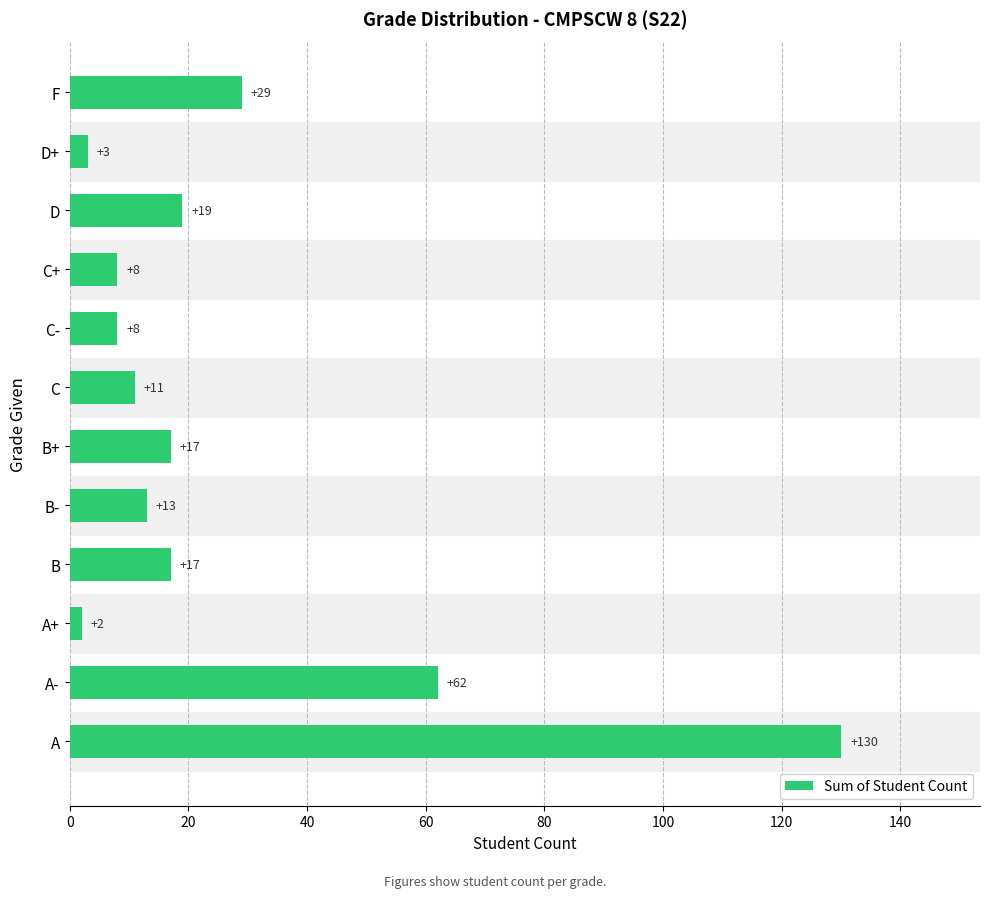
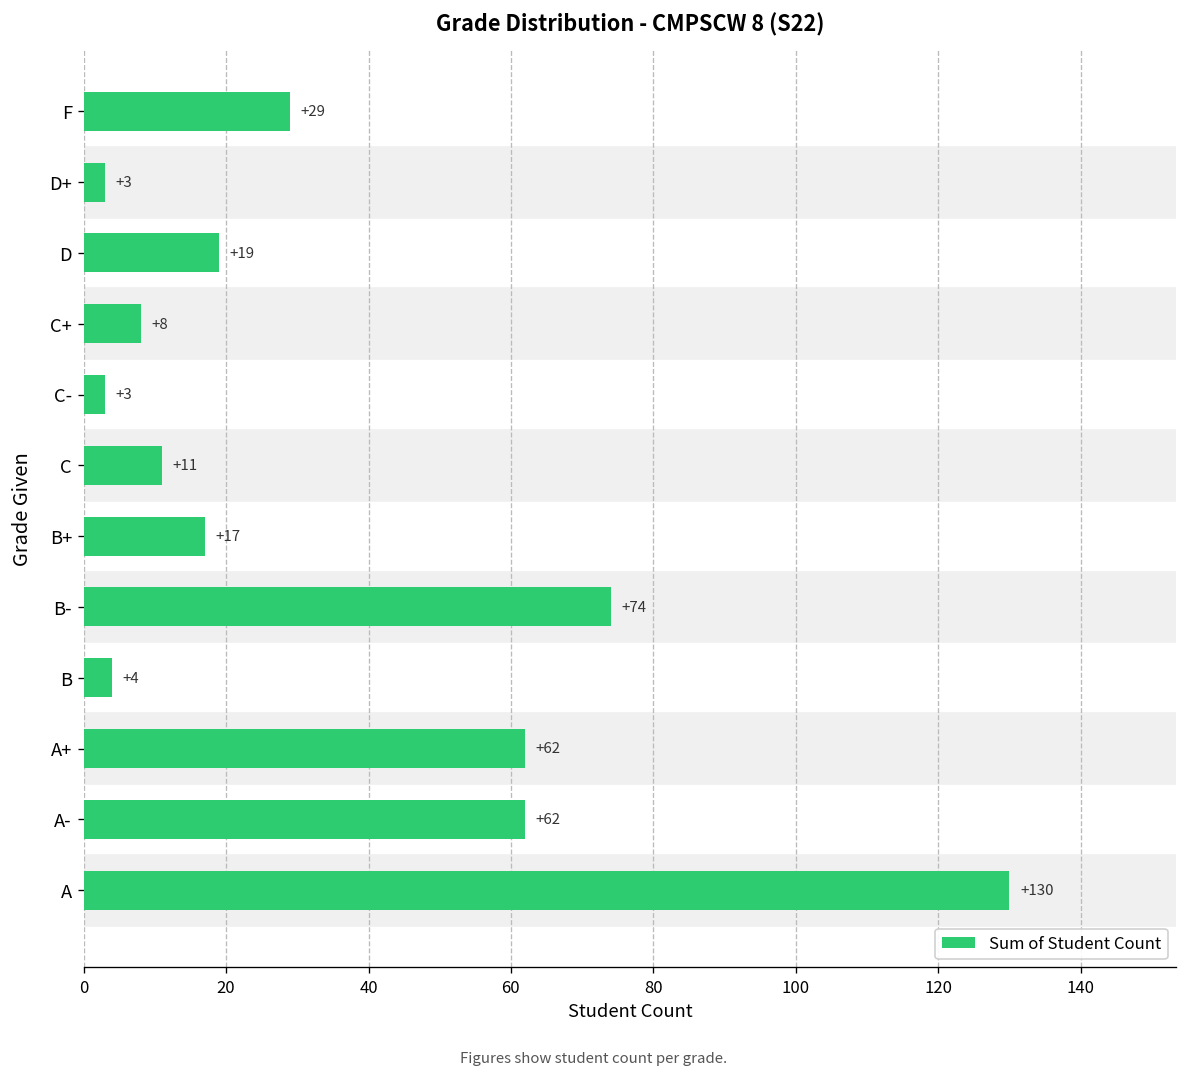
  {
    "F": "+29",
    "D+": "+3",
    "D": "+19",
    "C+": "+8",
-   "C-": "+8",
+   "C-": "+3",
    "C": "+11",
    "B+": "+17",
-   "B-": "+13",
-   "B": "+17",
-   "A+": "+2",
+   "B-": "+74",
+   "B": "+4",
+   "A+": "+62",
    "A-": "+62",
    "A": "+130"
  }
